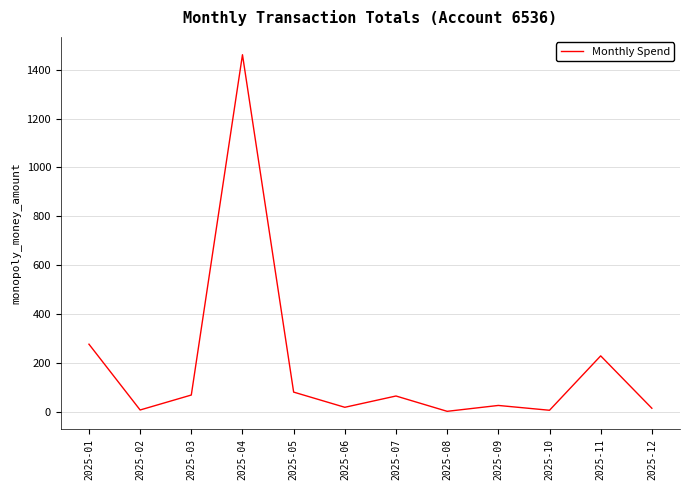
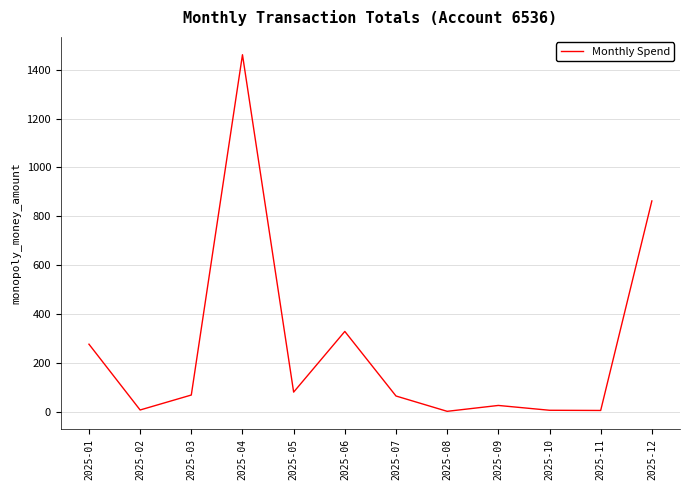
  {
    "2025-01": 280,
    "2025-02": 10,
    "2025-03": 70,
    "2025-04": 1460,
    "2025-05": 80,
-   "2025-06": 20,
+   "2025-06": 330,
    "2025-07": 60,
    "2025-08": 0,
    "2025-09": 30,
    "2025-10": 10,
-   "2025-11": 230,
-   "2025-12": 10
+   "2025-11": 10,
+   "2025-12": 860
  }
